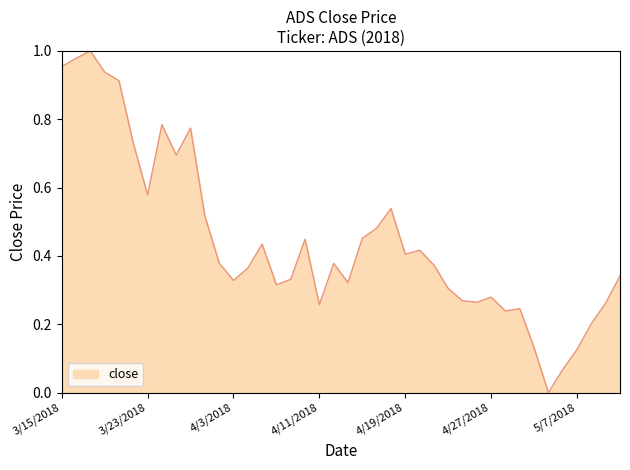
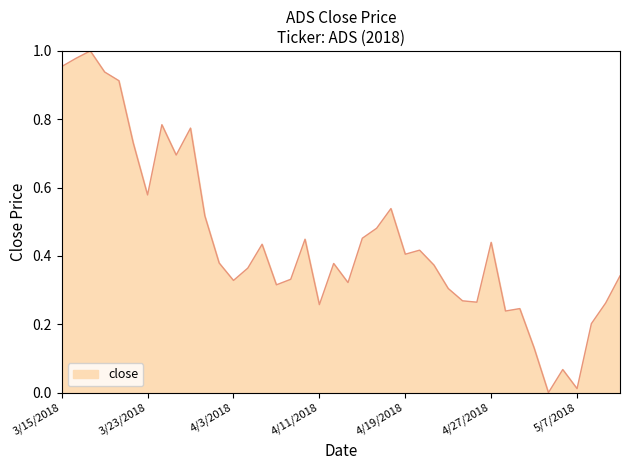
  {
    "3/15/2018": 0.95,
    "3/23/2018": 0.58,
    "4/3/2018": 0.33,
    "4/11/2018": 0.26,
    "4/19/2018": 0.41,
-   "4/27/2018": 0.28,
-   "5/7/2018": 0.13
+   "4/27/2018": 0.44,
+   "5/7/2018": 0.01
  }
